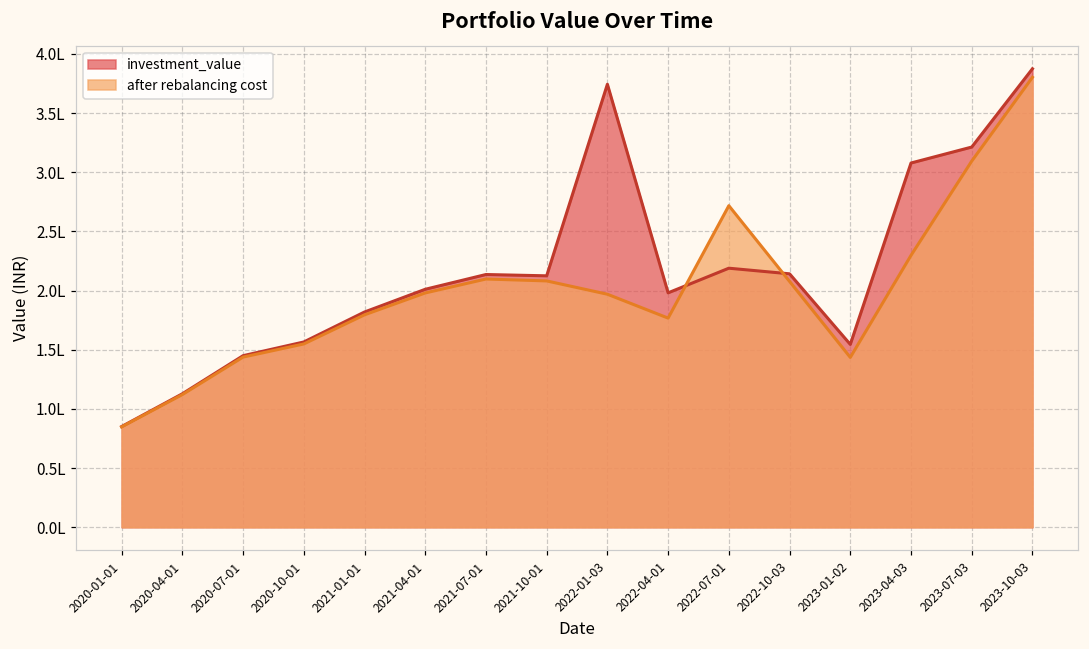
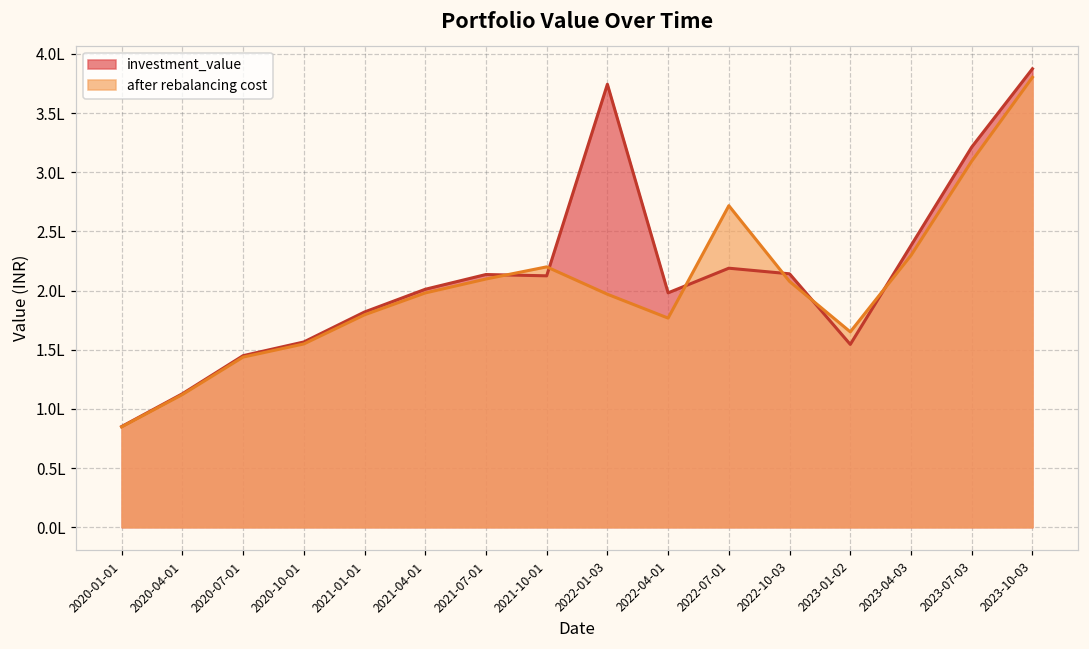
  {
    "investment_value": {
      "2021-01-01": "1.82L",
      "2021-04-01": "2.01L",
      "2021-07-01": "2.14L",
      "2021-10-01": "2.12L",
      "2022-01-03": "3.74L",
      "2022-04-01": "1.98L",
      "2022-07-01": "2.19L",
      "2022-10-03": "2.14L",
      "2023-01-02": "1.54L",
-     "2023-04-03": "3.08L",
+     "2023-04-03": "2.38L",
      "2023-07-03": "3.21L",
      "2023-10-03": "3.87L"
    },
    "after rebalancing cost": {
      "2021-01-01": "1.79L",
      "2021-04-01": "1.98L",
      "2021-07-01": "2.10L",
-     "2021-10-01": "2.08L",
+     "2021-10-01": "2.20L",
      "2022-01-03": "1.97L",
      "2022-04-01": "1.77L",
      "2022-07-01": "2.72L",
      "2022-10-03": "2.08L",
-     "2023-01-02": "1.44L",
+     "2023-01-02": "1.65L",
      "2023-04-03": "2.30L",
      "2023-07-03": "3.09L",
      "2023-10-03": "3.80L"
    }
  }
